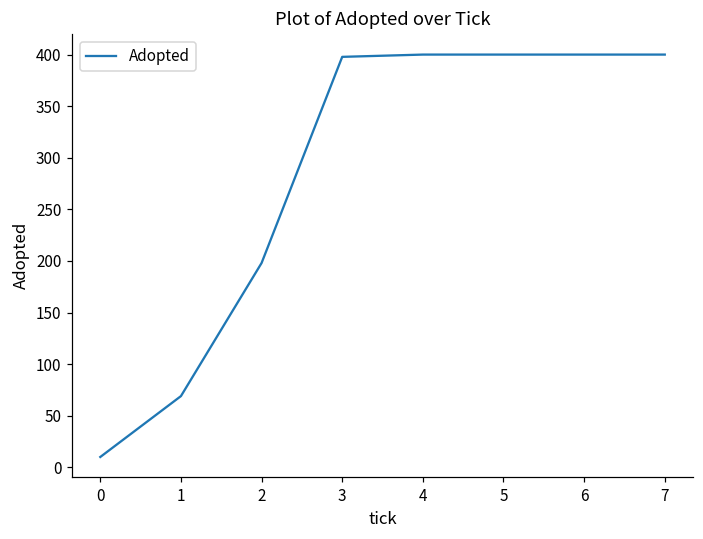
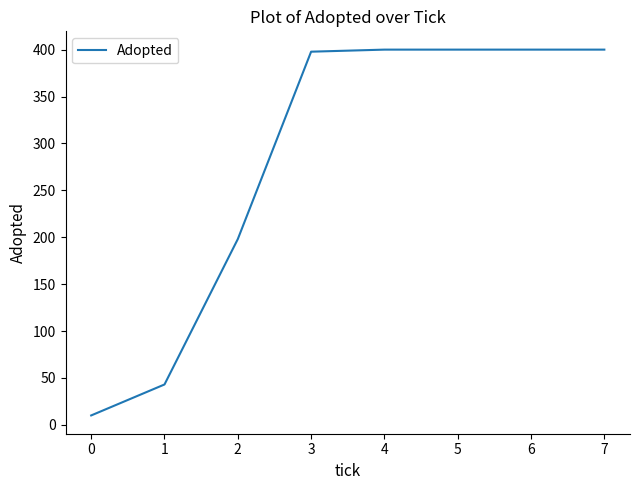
  {
    "0": 10,
-   "1": 70,
+   "1": 40,
    "2": 200,
    "3": 400,
    "4": 400,
    "5": 400,
    "6": 400,
    "7": 400
  }
